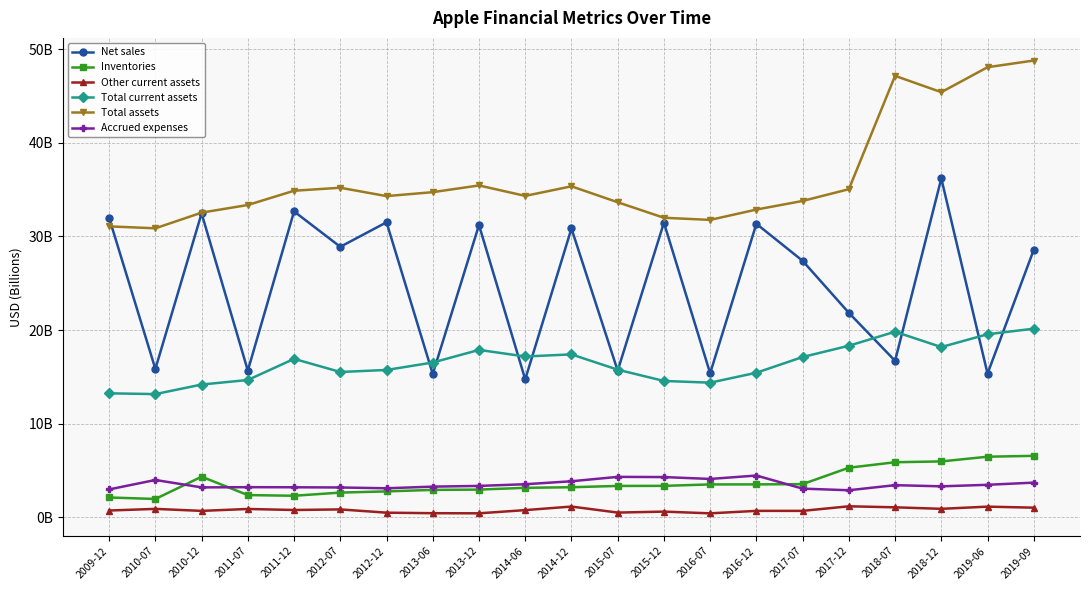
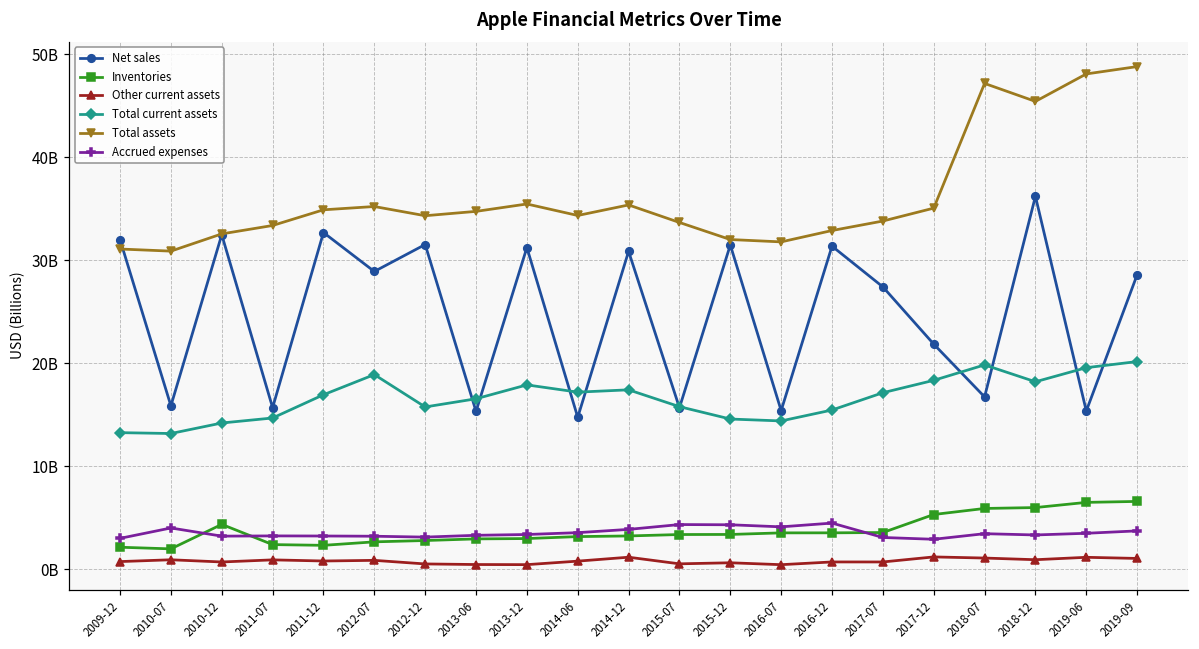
  {
    "Net sales": {
      "2009-12": 32000000000,
      "2010-07": 16000000000,
      "2011-07": 16000000000,
      "2011-12": 33000000000,
      "2012-07": 29000000000,
      "2012-12": 32000000000,
      "2013-06": 15000000000,
      "2013-12": 31000000000,
      "2014-06": 15000000000,
      "2014-12": 31000000000,
      "2015-12": 31000000000,
      "2016-07": 15000000000,
      "2016-12": 31000000000,
      "2017-07": 27000000000,
      "2017-12": 22000000000,
      "2018-07": 17000000000,
      "2018-12": 36000000000,
      "2019-06": 15000000000,
      "2019-09": 29000000000
    },
    "Inventories": {
      "2009-12": 2000000000,
      "2010-07": 2000000000,
      "2010-12": 4000000000,
      "2011-07": 2000000000,
      "2011-12": 2000000000,
      "2012-07": 3000000000,
      "2012-12": 3000000000,
      "2013-06": 3000000000,
      "2013-12": 3000000000,
      "2014-06": 3000000000,
      "2014-12": 3000000000,
      "2015-07": 3000000000,
      "2015-12": 3000000000,
      "2016-07": 4000000000,
      "2016-12": 4000000000,
      "2017-07": 4000000000,
      "2017-12": 5000000000,
      "2018-07": 6000000000,
      "2018-12": 6000000000,
      "2019-06": 6000000000,
      "2019-09": 7000000000
    },
    "Other current assets": {
      "2009-12": 1000000000,
      "2010-07": 1000000000,
      "2010-12": 1000000000,
      "2011-07": 1000000000,
      "2011-12": 1000000000,
      "2012-07": 1000000000,
      "2012-12": 1000000000,
      "2013-06": 0,
      "2013-12": 0,
      "2014-06": 1000000000,
      "2014-12": 1000000000,
      "2015-07": 1000000000,
      "2015-12": 1000000000,
      "2016-07": 0,
      "2016-12": 1000000000,
      "2017-07": 1000000000,
      "2017-12": 1000000000,
      "2018-07": 1000000000,
      "2018-12": 1000000000,
      "2019-06": 1000000000,
      "2019-09": 1000000000
    },
    "Total current assets": {
      "2009-12": 13000000000,
      "2010-07": 13000000000,
      "2010-12": 14000000000,
      "2011-07": 15000000000,
      "2011-12": 17000000000,
-     "2012-07": 16000000000,
+     "2012-07": 19000000000,
      "2012-12": 16000000000,
      "2013-06": 17000000000,
      "2013-12": 18000000000,
      "2014-06": 17000000000,
      "2014-12": 17000000000,
      "2015-12": 15000000000,
      "2016-07": 14000000000,
      "2016-12": 15000000000,
      "2017-07": 17000000000,
      "2017-12": 18000000000,
      "2018-07": 20000000000,
      "2018-12": 18000000000,
      "2019-06": 20000000000,
      "2019-09": 20000000000
    },
    "Total assets": {
      "2009-12": 31000000000,
      "2010-07": 31000000000,
      "2011-07": 33000000000,
      "2011-12": 35000000000,
      "2012-07": 35000000000,
      "2012-12": 34000000000,
      "2013-06": 35000000000,
      "2013-12": 35000000000,
      "2014-06": 34000000000,
      "2014-12": 35000000000,
      "2015-07": 34000000000,
      "2015-12": 32000000000,
      "2016-07": 32000000000,
      "2016-12": 33000000000,
      "2017-07": 34000000000,
      "2017-12": 35000000000,
      "2018-07": 47000000000,
      "2018-12": 45000000000,
      "2019-06": 48000000000,
      "2019-09": 49000000000
    },
    "Accrued expenses": {
      "2009-12": 3000000000,
      "2010-07": 4000000000,
      "2010-12": 3000000000,
      "2011-07": 3000000000,
      "2011-12": 3000000000,
      "2012-07": 3000000000,
      "2012-12": 3000000000,
      "2013-06": 3000000000,
      "2013-12": 3000000000,
      "2014-06": 4000000000,
      "2014-12": 4000000000,
      "2015-07": 4000000000,
      "2015-12": 4000000000,
      "2016-07": 4000000000,
      "2016-12": 4000000000,
      "2017-07": 3000000000,
      "2017-12": 3000000000,
      "2018-07": 3000000000,
      "2018-12": 3000000000,
      "2019-06": 3000000000,
      "2019-09": 4000000000
    }
  }
